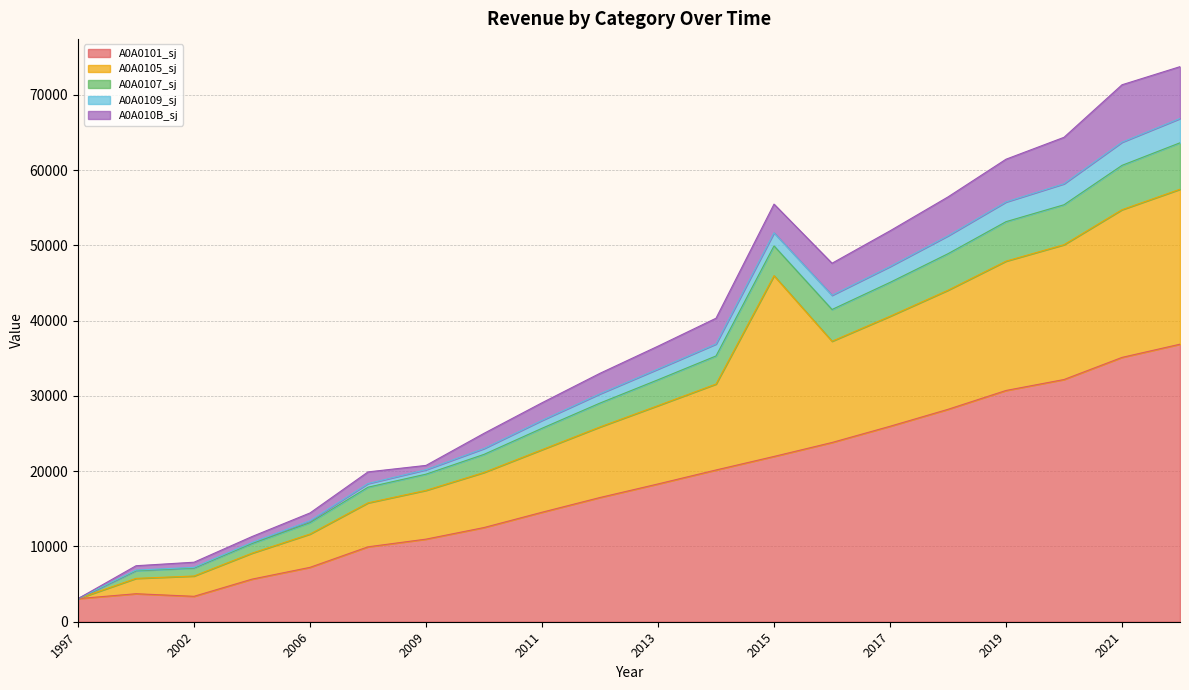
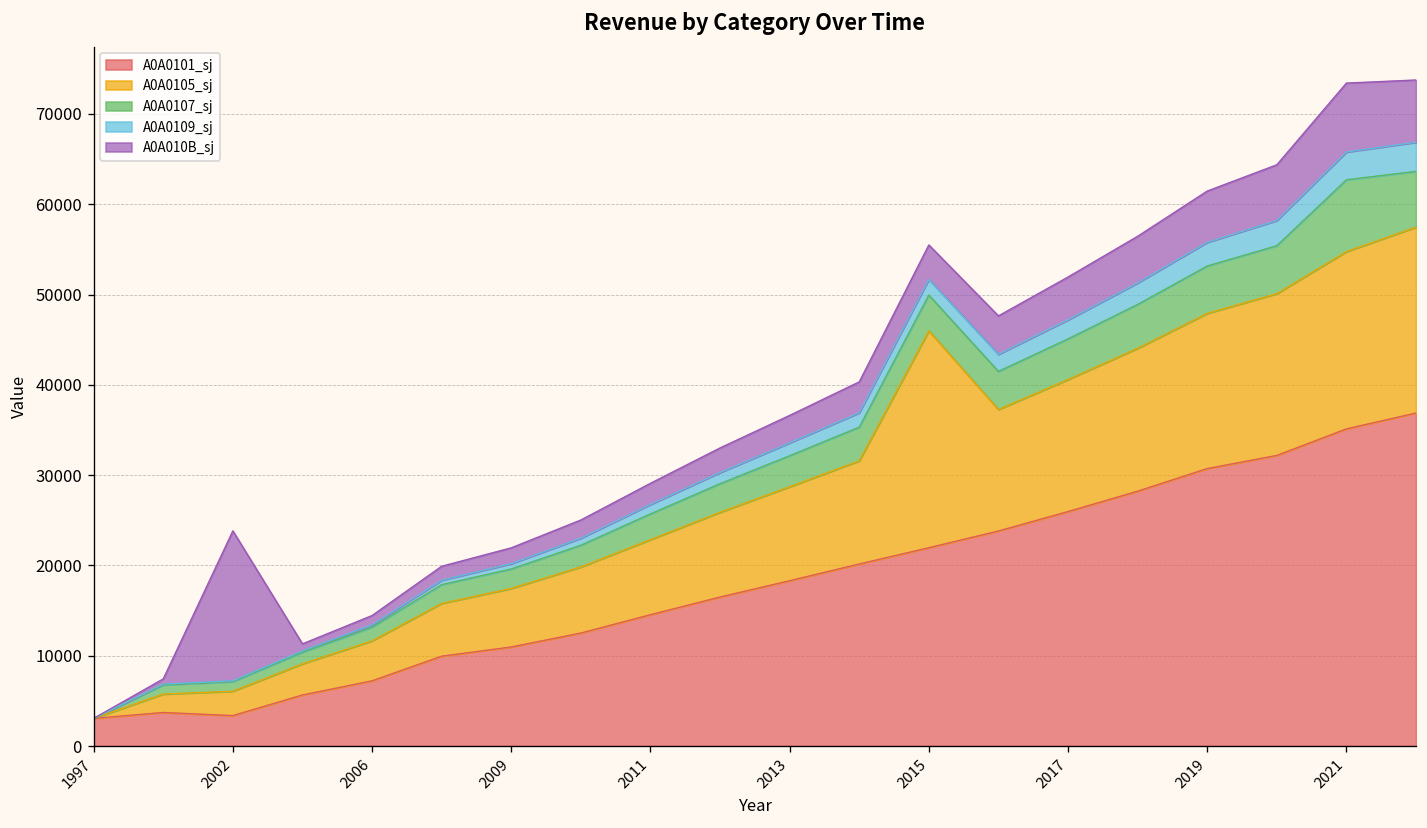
  {
    "A0A0101_sj": {
      "2002": 3000,
      "2006": 7000,
      "2009": 11000,
      "2011": 15000,
      "2013": 18000,
      "2015": 22000,
      "2017": 26000,
      "2019": 31000,
      "2021": 35000
    },
    "A0A0105_sj": {
      "2002": 3000,
      "2006": 4000,
      "2009": 6000,
      "2011": 8000,
      "2013": 10000,
      "2015": 24000,
      "2017": 15000,
      "2019": 17000,
      "2021": 20000
    },
    "A0A0107_sj": {
      "2009": 2000,
      "2011": 3000,
      "2013": 3000,
      "2015": 4000,
      "2017": 5000,
      "2019": 5000,
-     "2021": 6000
+     "2021": 8000
    },
    "A0A0109_sj": {
      "2009": 1000,
      "2011": 1000,
      "2013": 1000,
      "2015": 2000,
      "2017": 2000,
      "2019": 3000,
      "2021": 3000
    },
    "A0A010B_sj": {
-     "2002": 1000,
+     "2002": 17000,
      "2006": 1000,
-     "2009": 1000,
+     "2009": 2000,
      "2011": 2000,
      "2013": 3000,
      "2015": 4000,
      "2017": 5000,
      "2019": 6000,
      "2021": 8000
    }
  }
